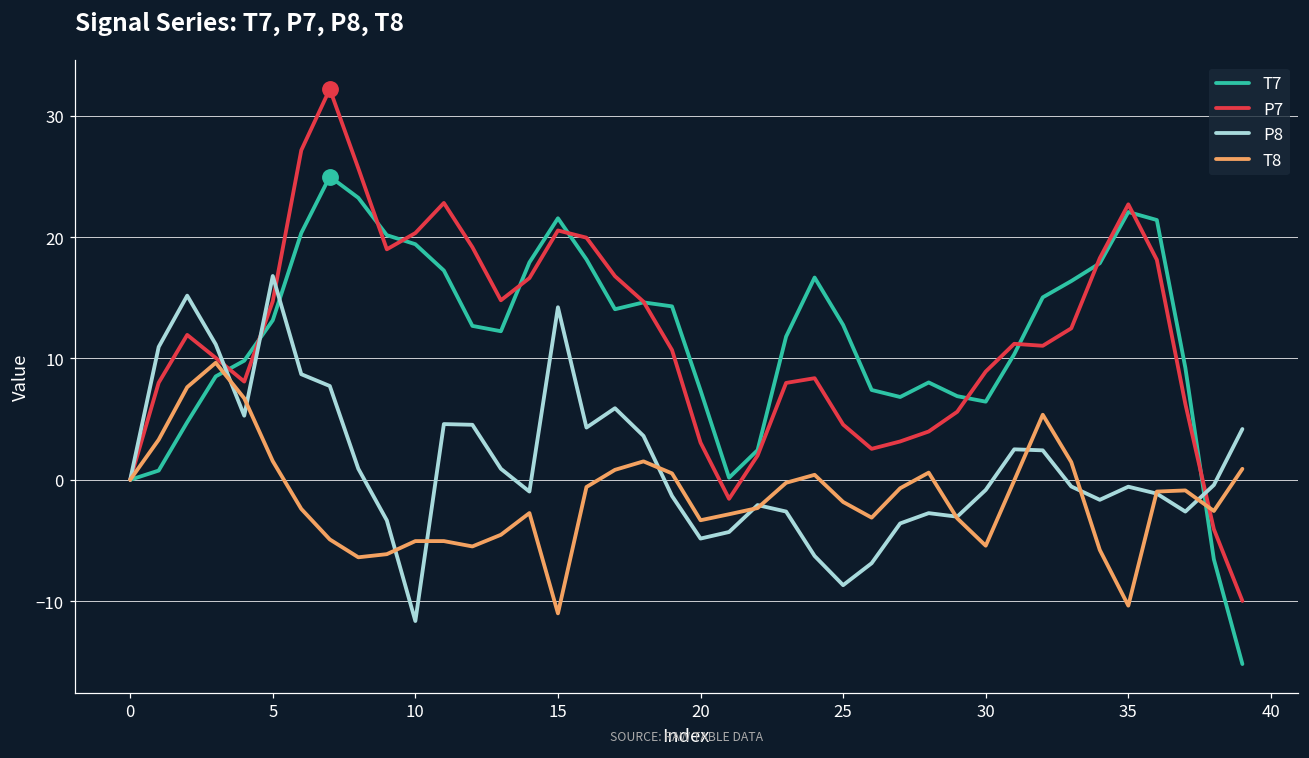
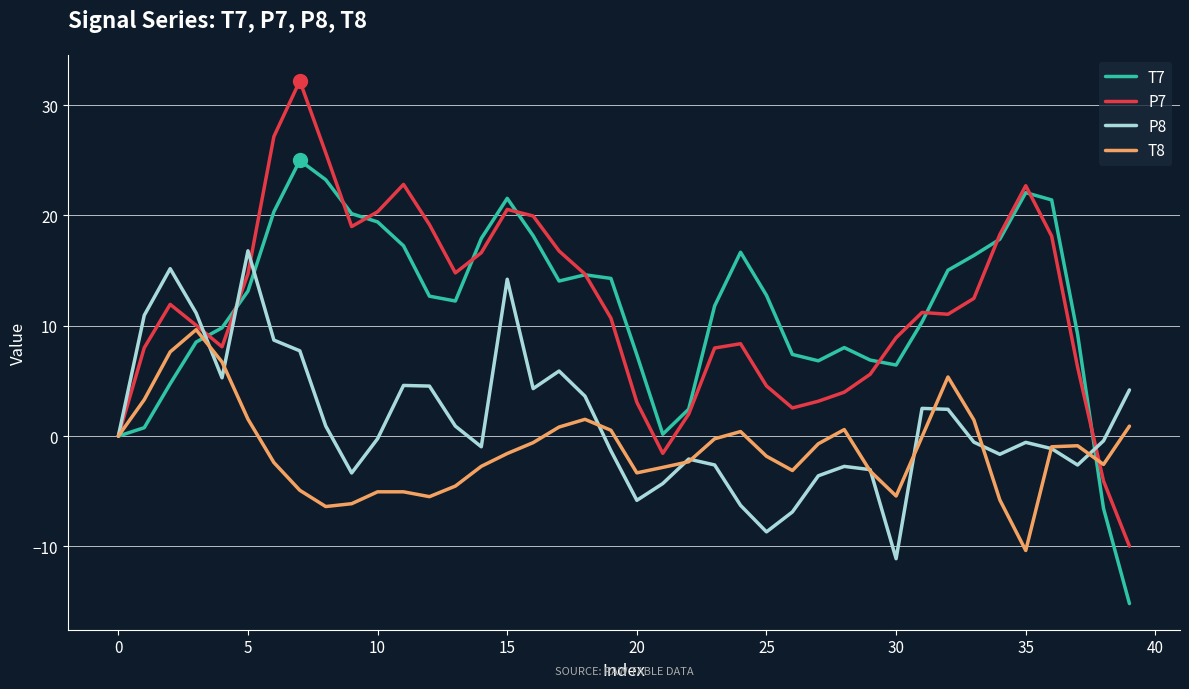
  {
    "P8": {
      "5": 16.8,
-     "10": -11.6,
+     "10": -0.2,
      "15": 14.2,
-     "20": -4.8,
+     "20": -5.8,
      "25": -8.7,
-     "30": -0.8,
+     "30": -11.1,
      "35": -0.6
    },
    "T8": {
      "5": 1.5,
      "10": -5.0,
-     "15": -11.0,
+     "15": -1.6,
      "20": -3.3,
      "25": -1.8,
      "30": -5.4,
      "35": -10.4
    }
  }
